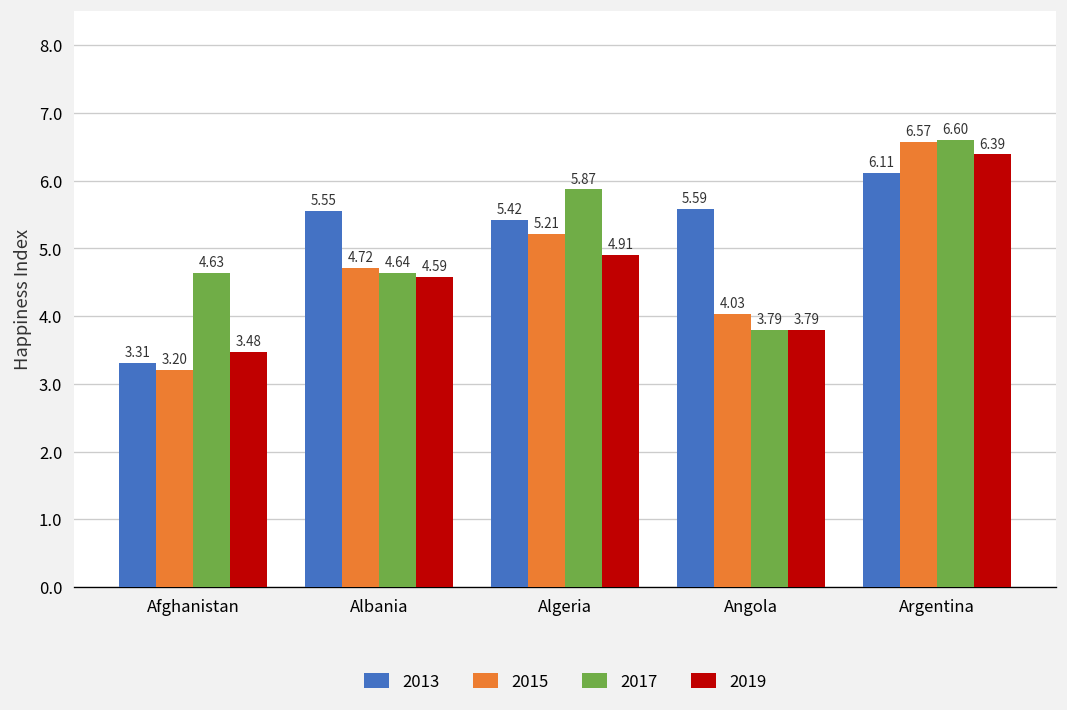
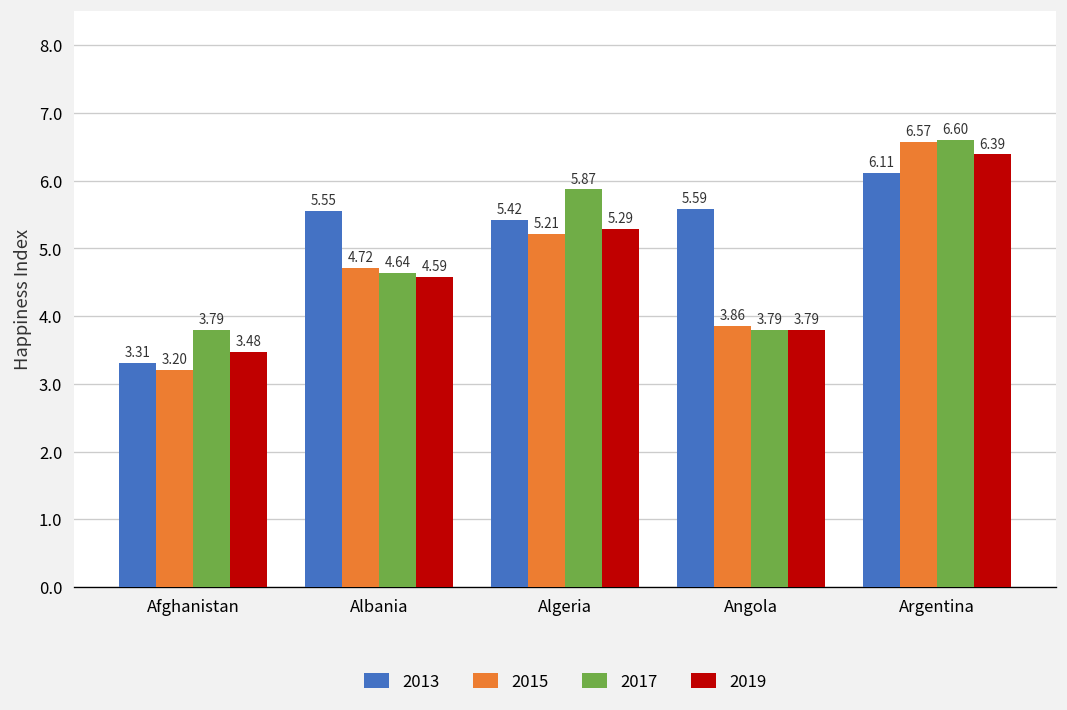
  {
    "2013": {
      "Afghanistan": 3.31,
      "Albania": 5.55,
      "Algeria": 5.42,
      "Angola": 5.59,
      "Argentina": 6.11
    },
    "2015": {
      "Afghanistan": 3.20,
      "Albania": 4.72,
      "Algeria": 5.21,
-     "Angola": 4.03,
+     "Angola": 3.86,
      "Argentina": 6.57
    },
    "2017": {
-     "Afghanistan": 4.63,
+     "Afghanistan": 3.79,
      "Albania": 4.64,
      "Algeria": 5.87,
      "Angola": 3.79,
      "Argentina": 6.60
    },
    "2019": {
      "Afghanistan": 3.48,
      "Albania": 4.59,
-     "Algeria": 4.91,
+     "Algeria": 5.29,
      "Angola": 3.79,
      "Argentina": 6.39
    }
  }
